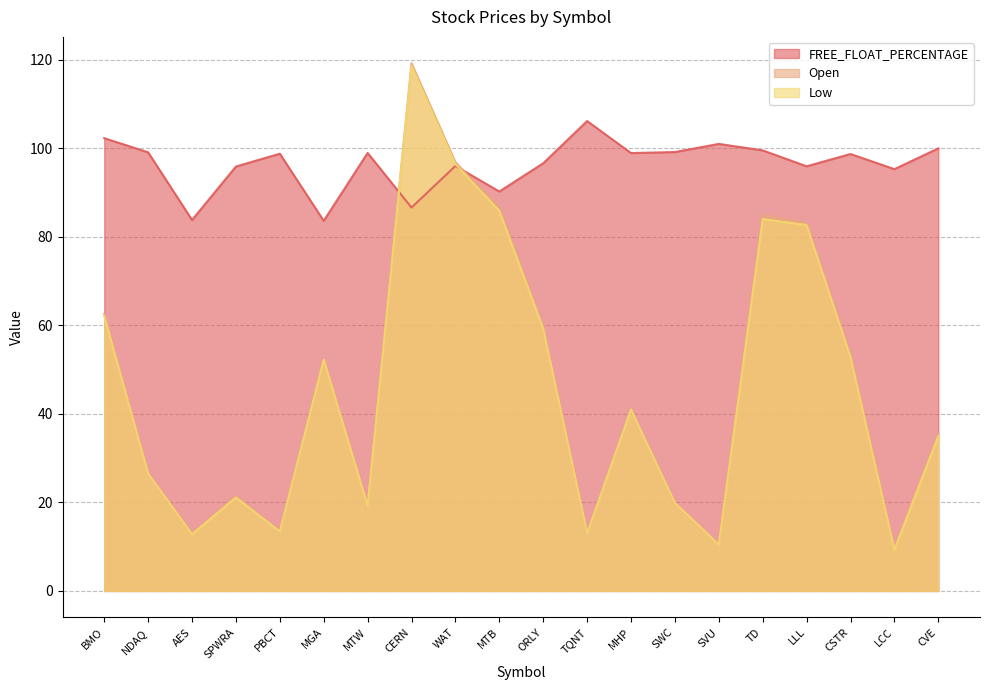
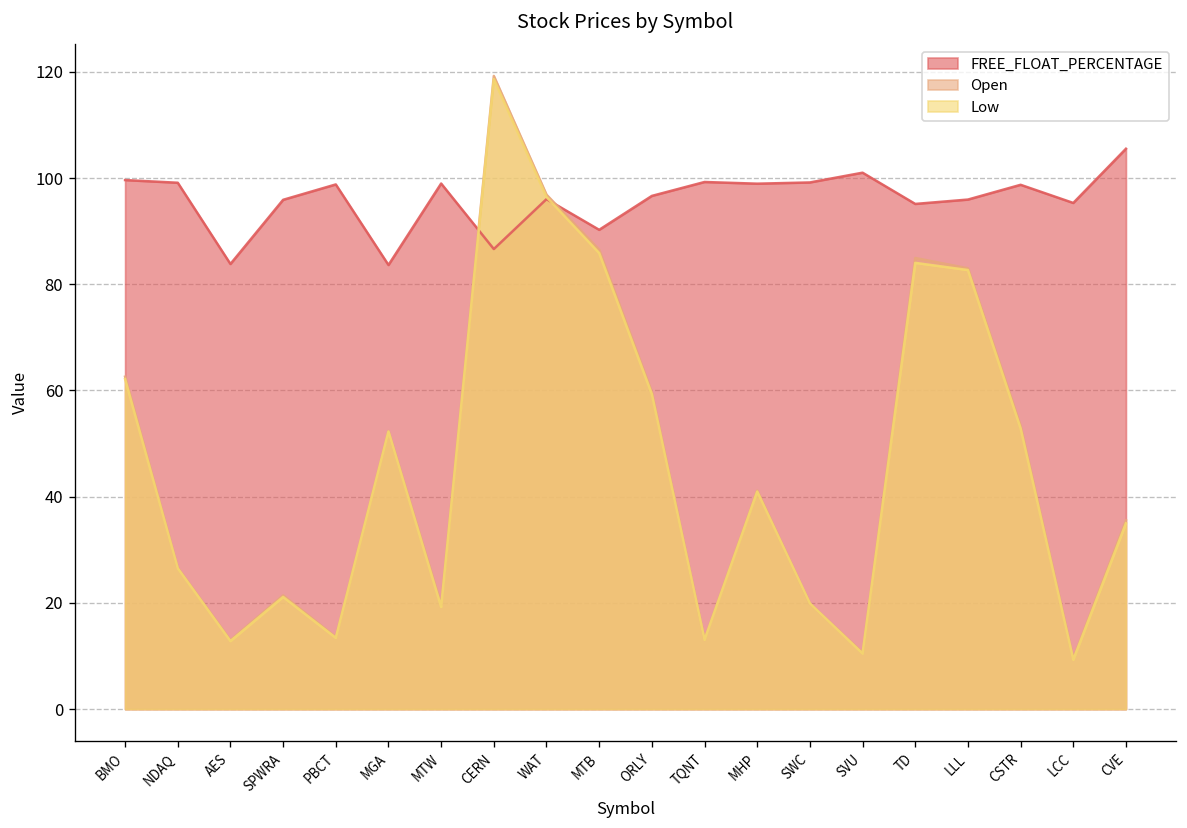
  {
    "FREE_FLOAT_PERCENTAGE": {
-     "BMO": 102,
+     "BMO": 100,
      "NDAQ": 99,
      "AES": 84,
      "SPWRA": 96,
      "PBCT": 99,
      "MGA": 84,
      "MTW": 99,
      "CERN": 87,
      "MTB": 90,
      "ORLY": 97,
-     "TQNT": 106,
+     "TQNT": 99,
      "MHP": 99,
      "SWC": 99,
      "SVU": 101,
-     "TD": 100,
+     "TD": 95,
      "LLL": 96,
      "CSTR": 99,
      "LCC": 95,
-     "CVE": 100
+     "CVE": 106
    }
  }
